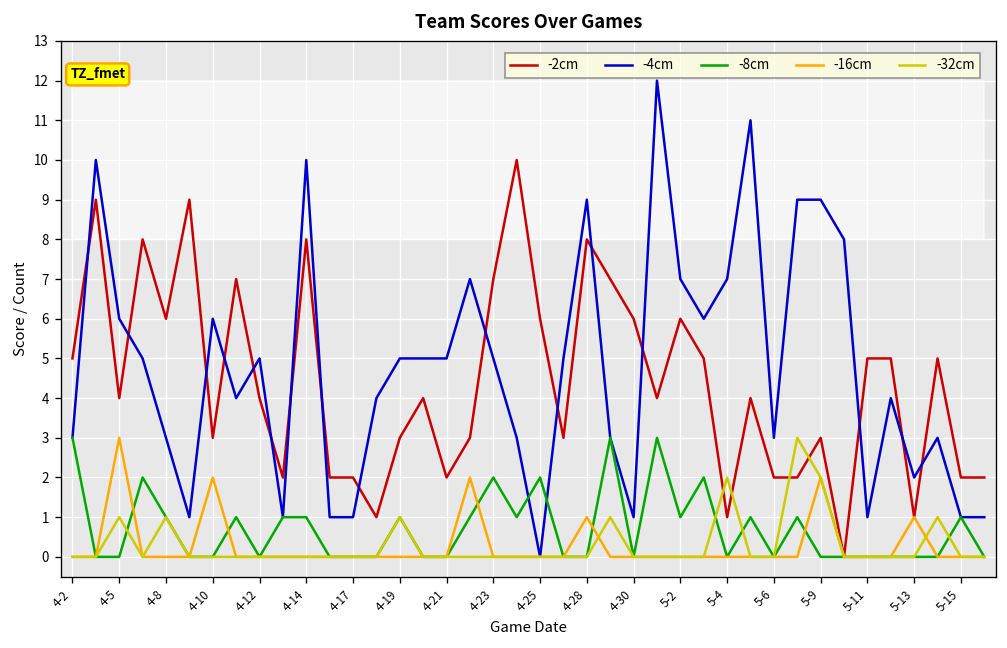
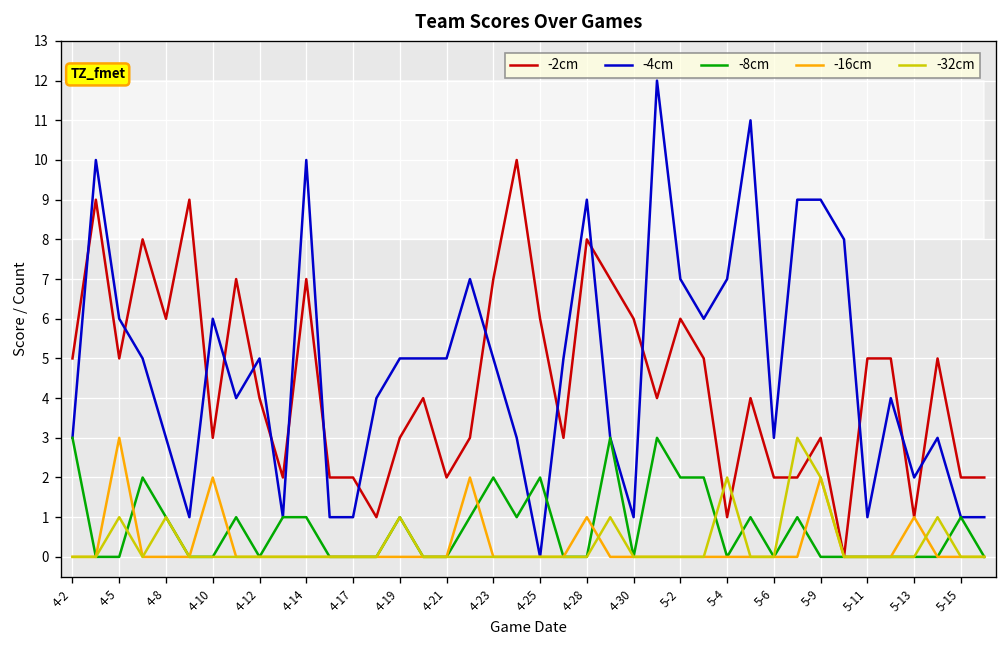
  {
    "-2cm": {
      "4-2": 5,
-     "4-5": 4,
+     "4-5": 5,
      "4-8": 6,
      "4-10": 3,
      "4-12": 4,
-     "4-14": 8,
+     "4-14": 7,
      "4-17": 2,
      "4-19": 3,
      "4-21": 2,
      "4-23": 7,
      "4-25": 6,
      "4-28": 8,
      "4-30": 6,
      "5-2": 6,
      "5-4": 1,
      "5-6": 2,
      "5-9": 3,
      "5-11": 5,
      "5-15": 2
    },
    "-4cm": {
      "4-5": 6,
      "4-8": 3,
      "4-10": 6,
      "4-12": 5,
      "4-14": 10,
      "4-17": 1,
      "4-19": 5,
      "4-21": 5,
      "4-23": 5,
      "4-28": 9,
      "4-30": 1,
      "5-2": 7,
      "5-4": 7,
      "5-6": 3,
      "5-9": 9,
      "5-11": 1,
      "5-13": 2
    },
    "-8cm": {
      "4-5": 0,
      "4-14": 1,
      "4-23": 2,
      "4-25": 2,
-     "5-2": 1,
+     "5-2": 2,
      "5-9": 0
    },
    "-16cm": {
      "4-5": 3,
      "4-8": 0,
      "4-10": 2,
      "4-19": 0,
      "4-28": 1
    },
    "-32cm": {
      "4-5": 1,
      "5-4": 2
    }
  }
